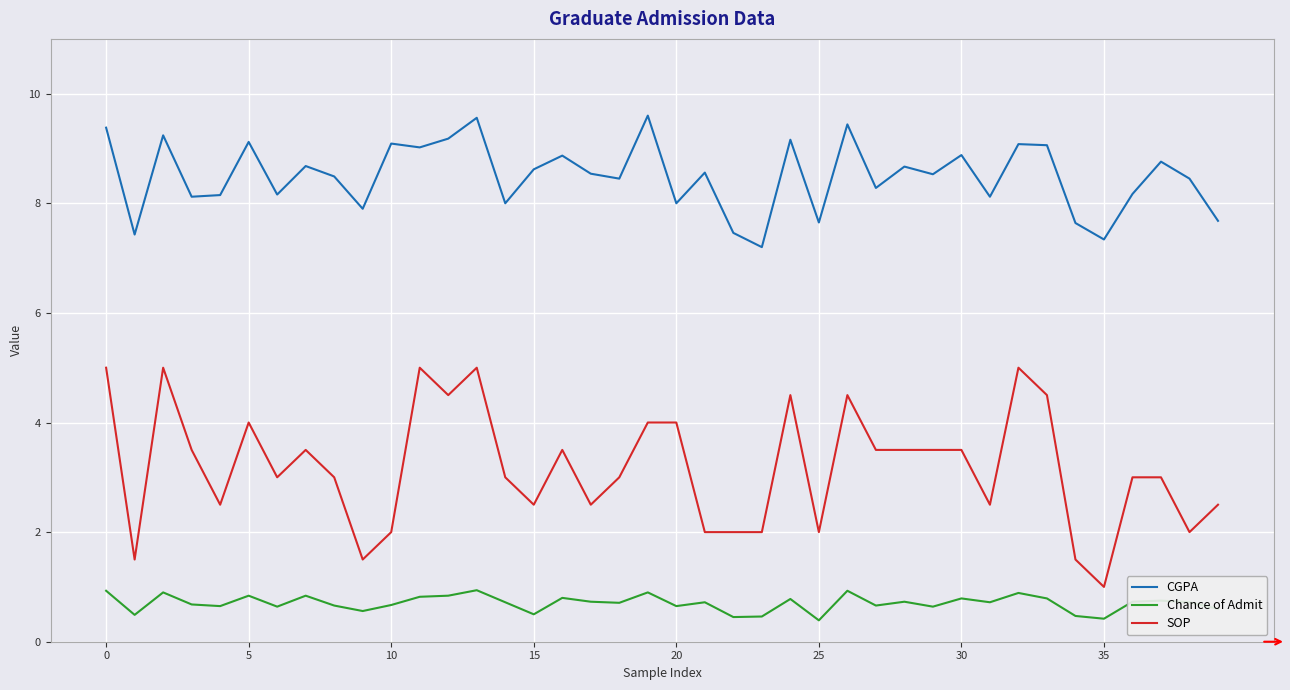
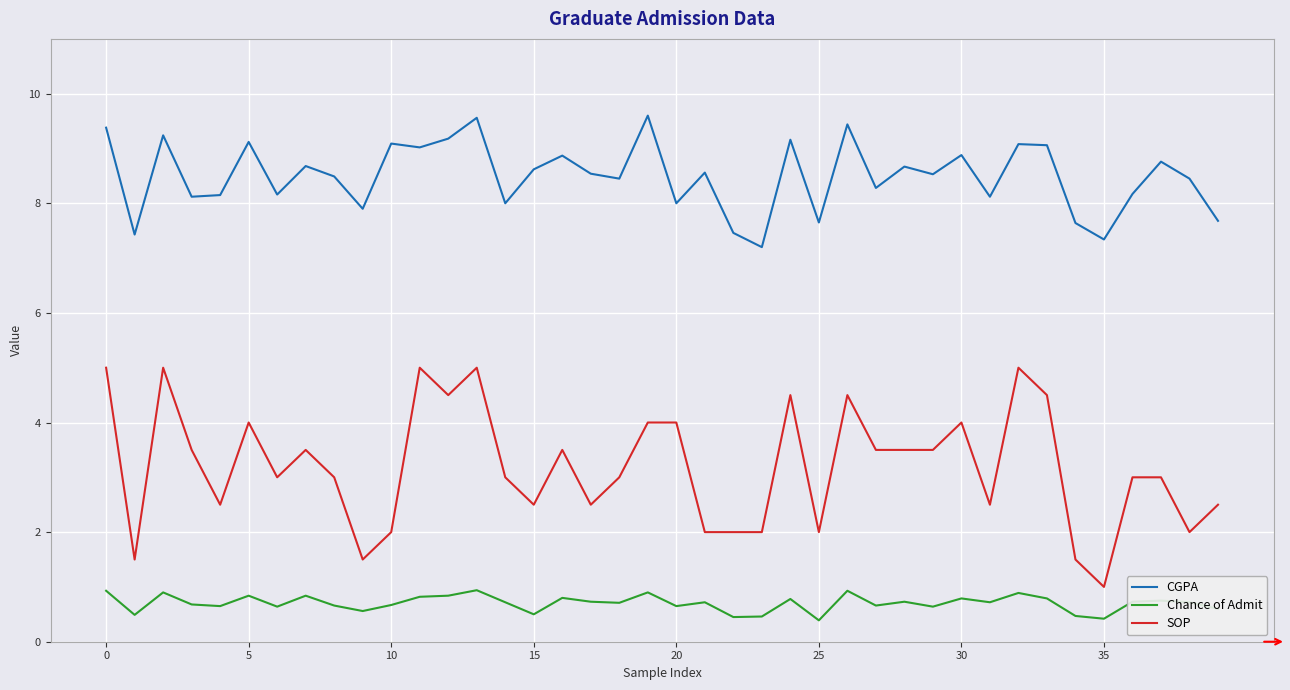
  {
    "CGPA": {
      "0": 9.4,
      "5": 9.1,
      "10": 9.1,
      "15": 8.6,
      "20": 8.0,
      "25": 7.7,
      "30": 8.9,
      "35": 7.3
    },
    "Chance of Admit": {
      "0": 0.9,
      "5": 0.8,
      "10": 0.7,
      "15": 0.5,
      "20": 0.7,
      "25": 0.4,
      "30": 0.8,
      "35": 0.4
    },
    "SOP": {
      "0": 5.0,
      "5": 4.0,
      "10": 2.0,
      "15": 2.5,
      "20": 4.0,
      "25": 2.0,
-     "30": 3.5,
+     "30": 4.0,
      "35": 1.0
    }
  }
